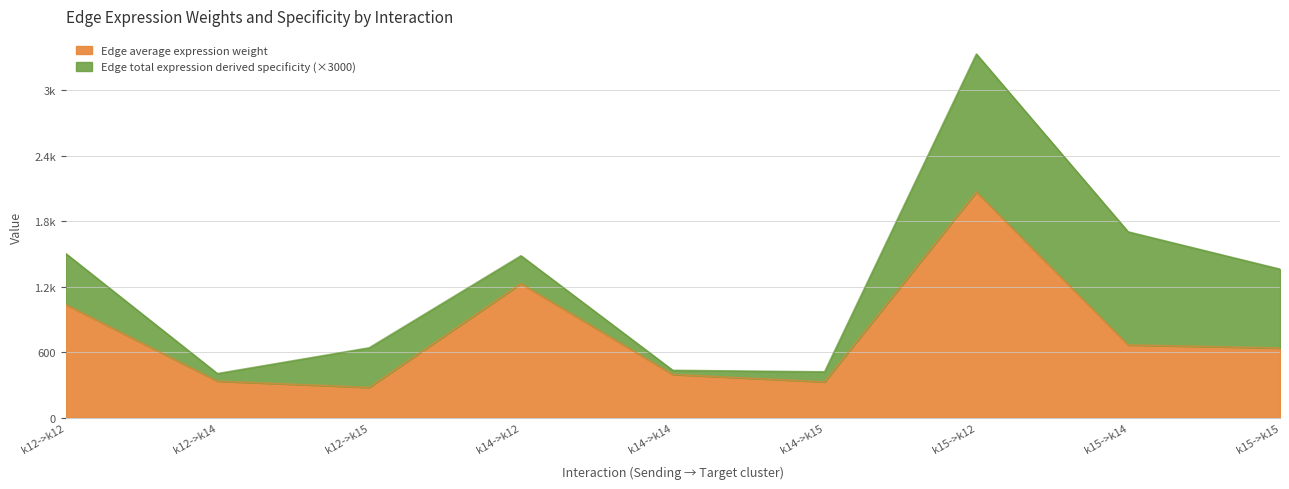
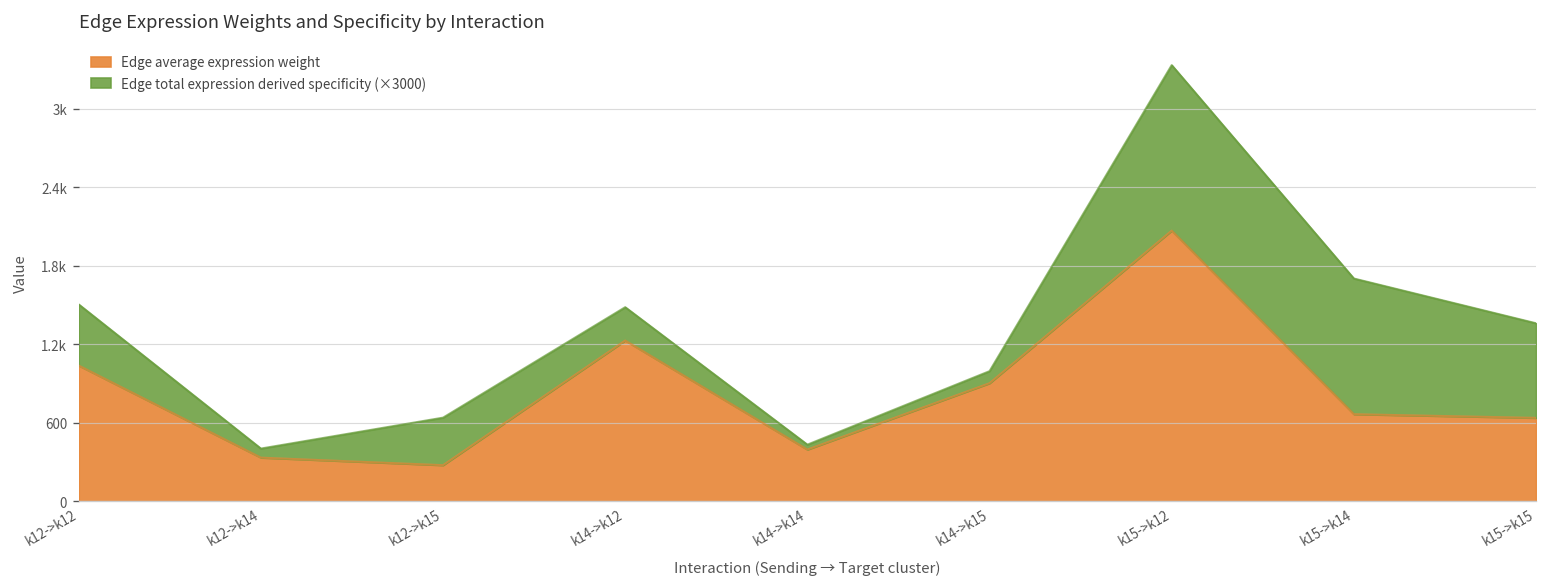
  {
    "Edge average expression weight": {
      "k12->k12": 1040,
      "k12->k14": 330,
      "k12->k15": 280,
      "k14->k12": 1230,
      "k14->k14": 400,
-     "k14->k15": 330,
+     "k14->k15": 900,
      "k15->k12": 2070,
      "k15->k14": 670,
      "k15->k15": 640
    },
    "Edge total expression derived specificity (×3000)": {
      "k12->k12": 470,
      "k12->k14": 70,
      "k12->k15": 360,
      "k14->k12": 260,
      "k14->k14": 40,
      "k14->k15": 90,
      "k15->k12": 1260,
      "k15->k14": 1040,
      "k15->k15": 720
    }
  }
